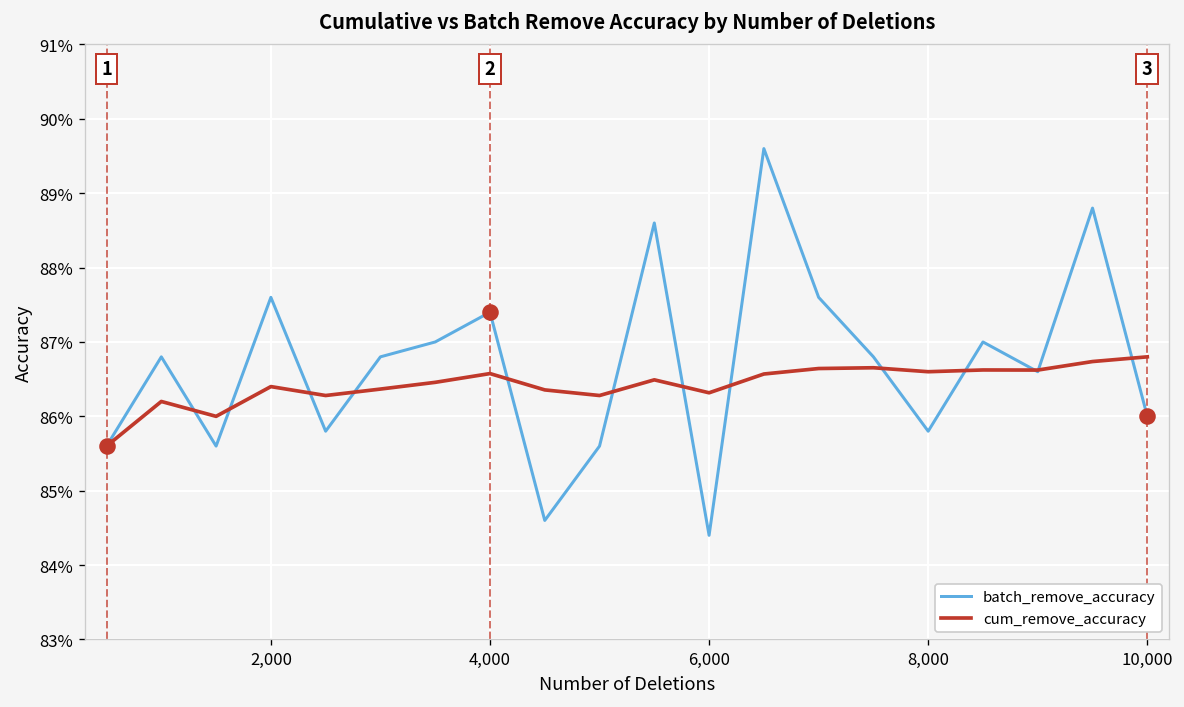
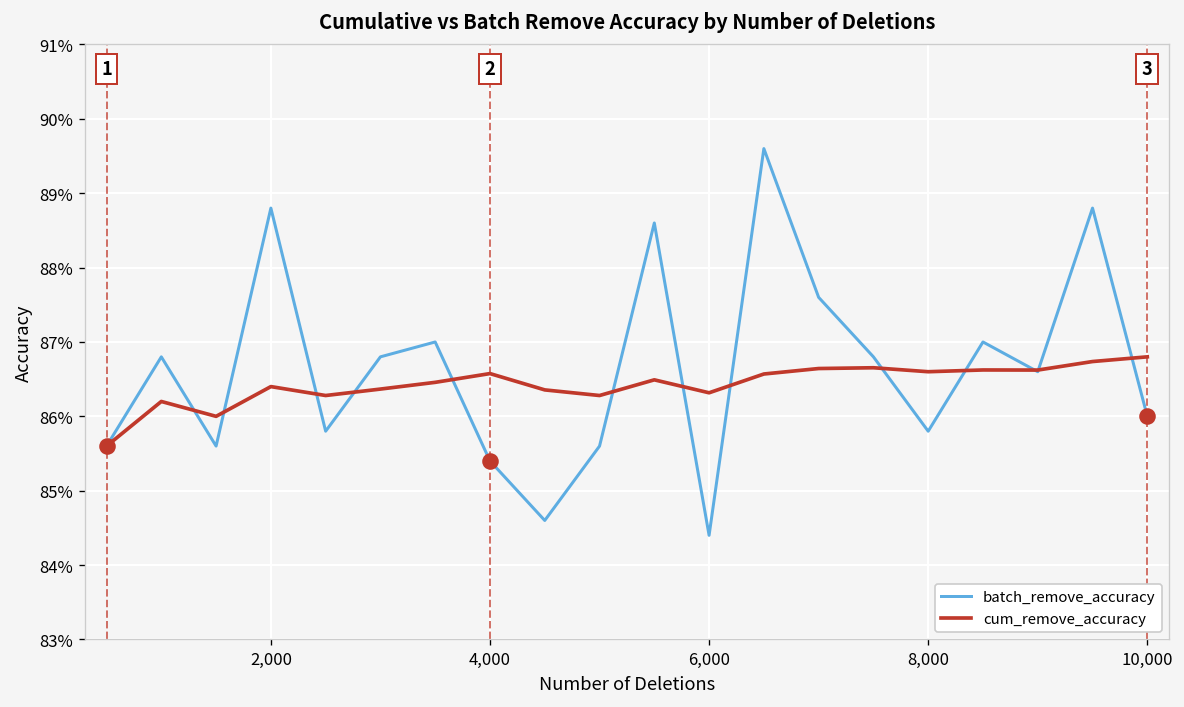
  {
    "batch_remove_accuracy": {
-     "2,000": "87.6%",
-     "4,000": "87.4%",
+     "2,000": "88.8%",
+     "4,000": "85.4%",
      "6,000": "84.4%",
      "8,000": "85.8%"
    }
  }
